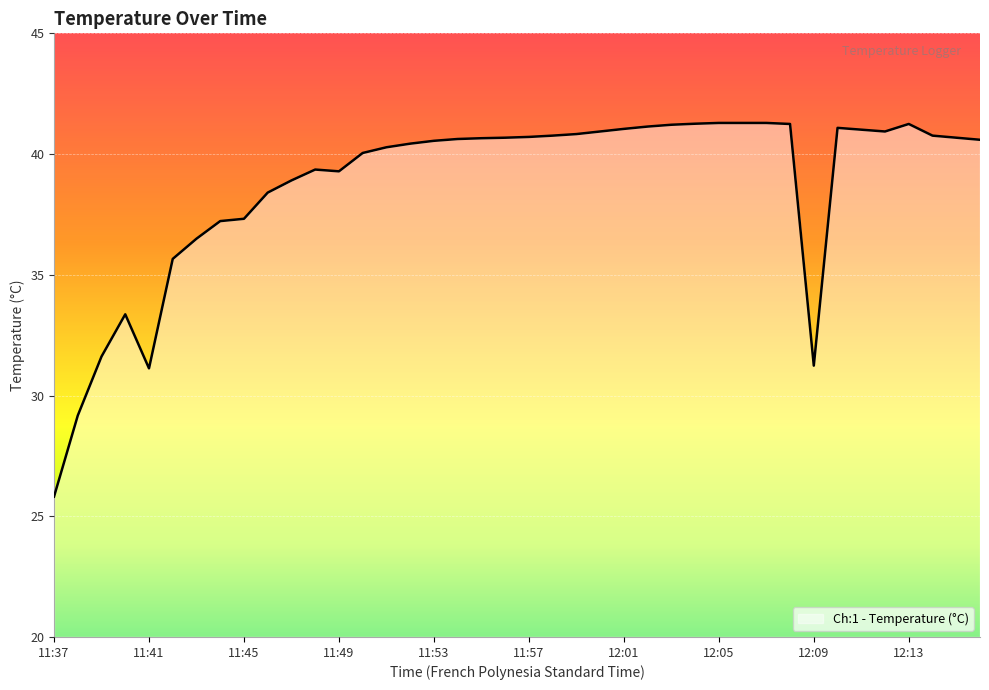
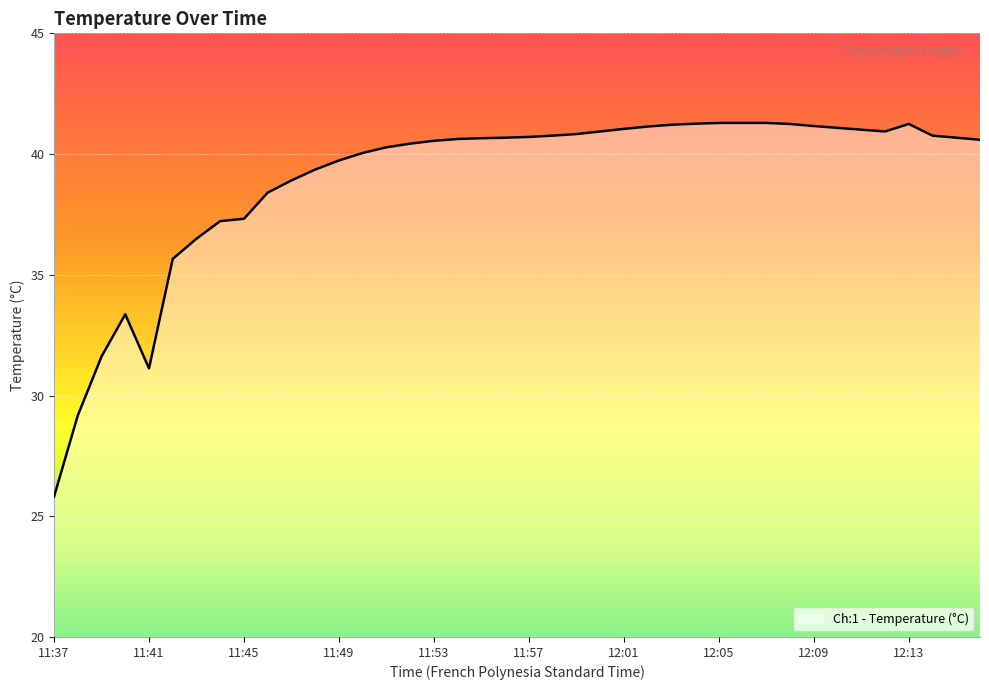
  {
    "11:37": 25.8,
    "11:41": 31.1,
    "11:45": 37.3,
-   "11:49": 39.3,
+   "11:49": 39.7,
    "11:53": 40.5,
    "11:57": 40.7,
    "12:01": 41.0,
    "12:05": 41.3,
-   "12:09": 31.2,
+   "12:09": 41.2,
    "12:13": 41.2
  }
